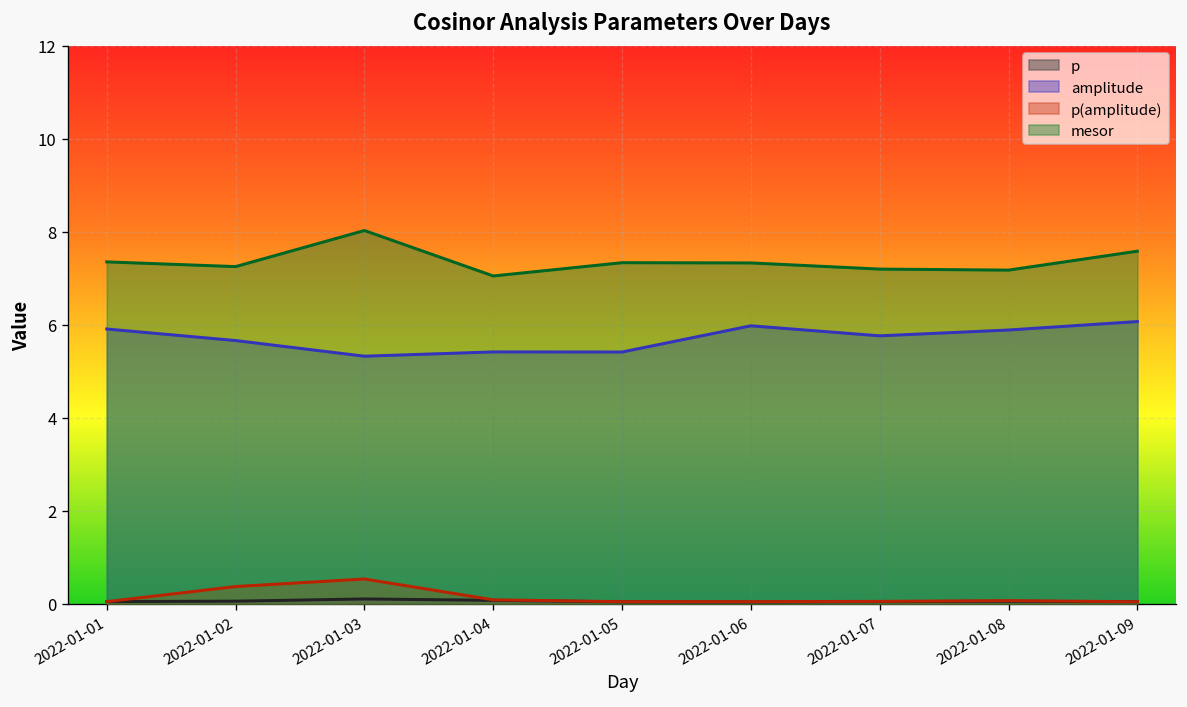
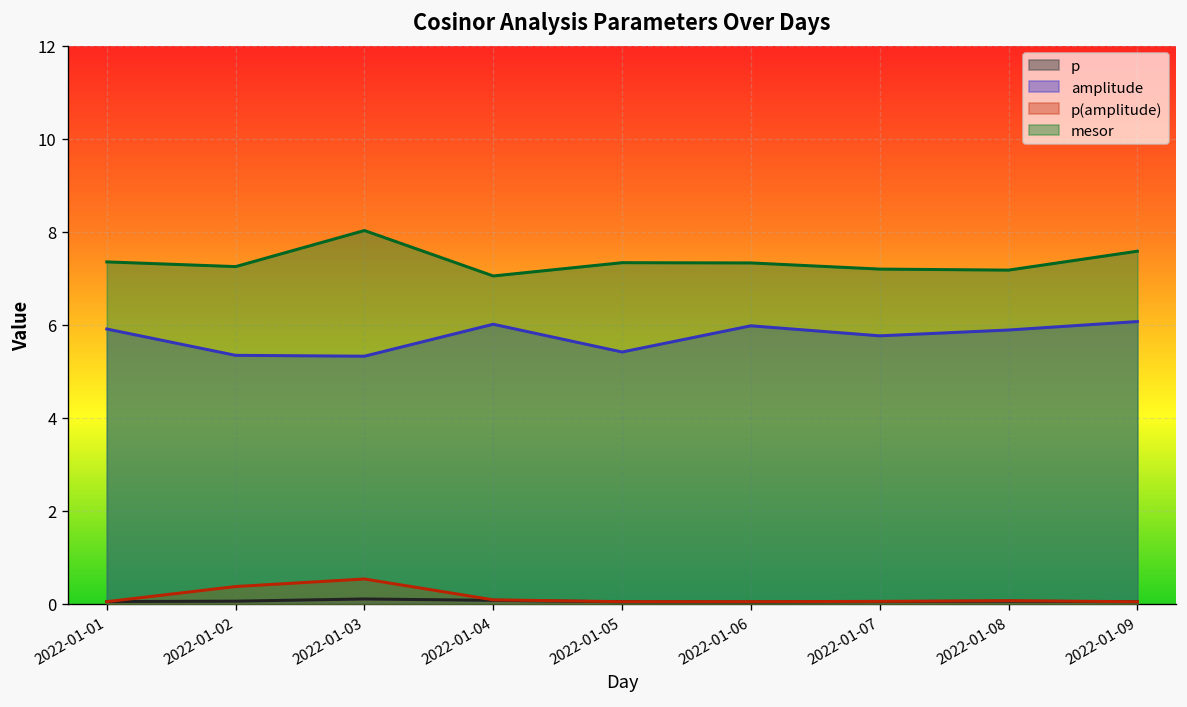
  {
    "amplitude": {
      "2022-01-01": 5.9,
-     "2022-01-02": 5.7,
+     "2022-01-02": 5.3,
      "2022-01-03": 5.3,
-     "2022-01-04": 5.4,
+     "2022-01-04": 6.0,
      "2022-01-05": 5.4,
      "2022-01-06": 6.0,
      "2022-01-07": 5.8,
      "2022-01-08": 5.9,
      "2022-01-09": 6.1
    },
    "p(amplitude)": {
      "2022-01-02": 0.4,
      "2022-01-03": 0.5
    }
  }
